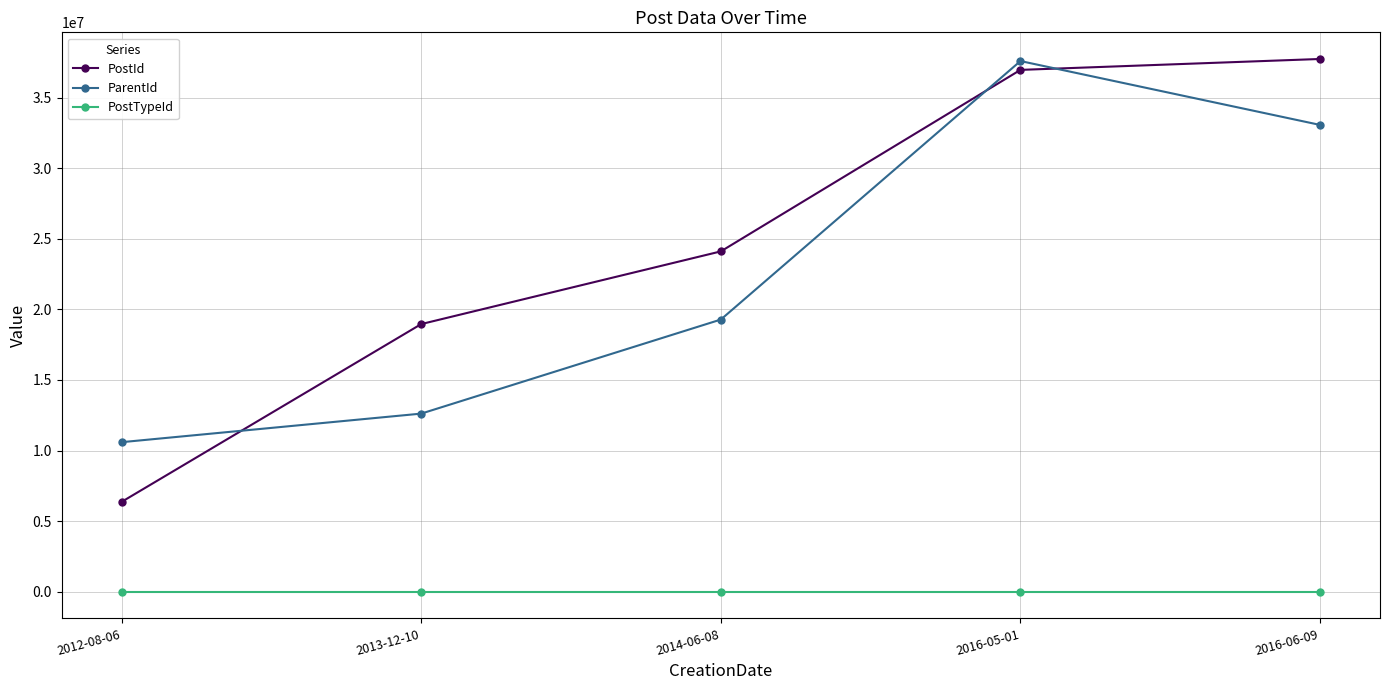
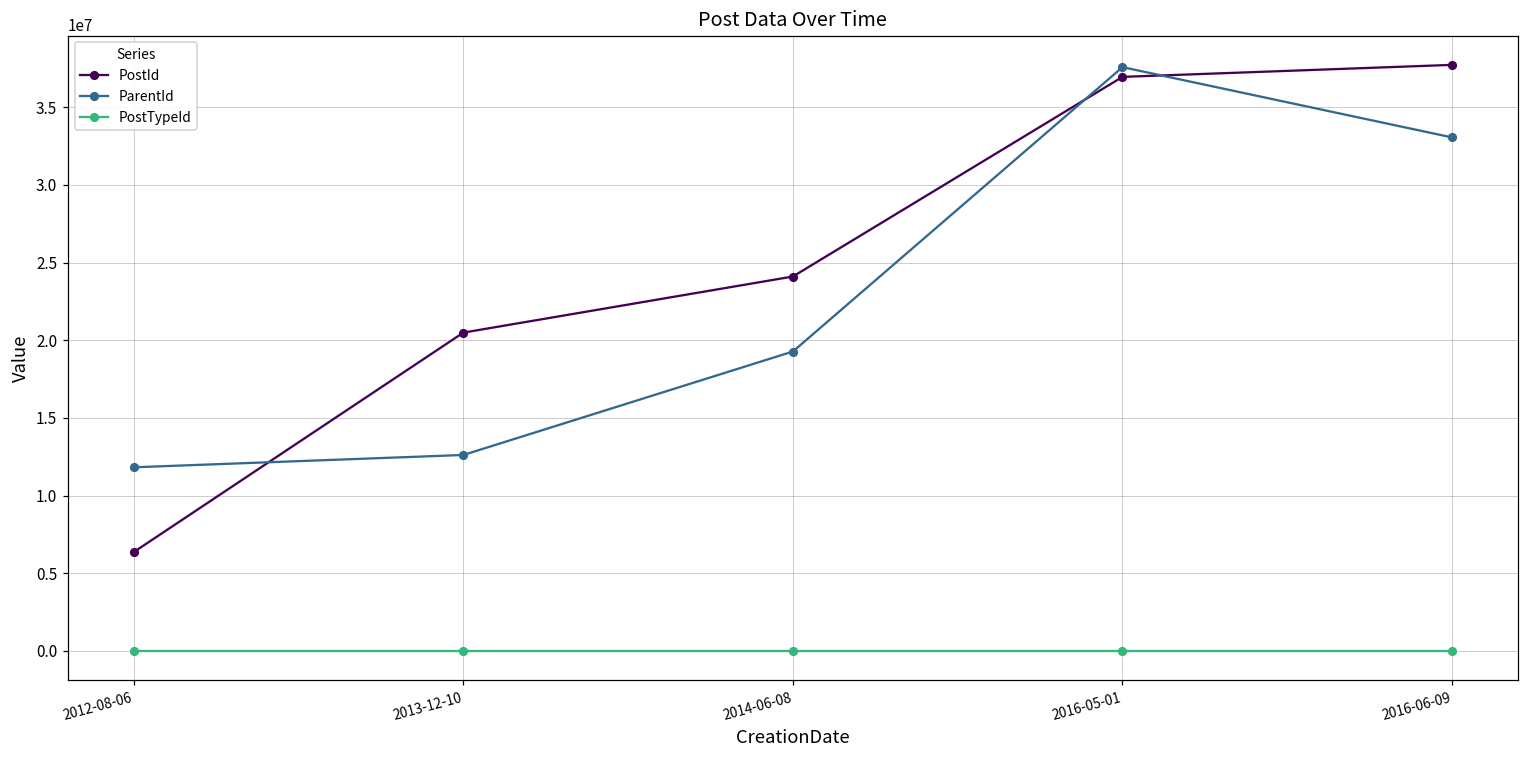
  {
    "PostId": {
      "2012-08-06": 6400000,
-     "2013-12-10": 19000000,
+     "2013-12-10": 20500000,
      "2014-06-08": 24100000,
      "2016-05-01": 37000000,
      "2016-06-09": 37700000
    },
    "ParentId": {
-     "2012-08-06": 10600000,
+     "2012-08-06": 11800000,
      "2013-12-10": 12600000,
      "2014-06-08": 19300000,
      "2016-05-01": 37600000,
      "2016-06-09": 33100000
    },
    "PostTypeId": {
      "2012-08-06": 0,
      "2013-12-10": 0,
      "2014-06-08": 0,
      "2016-05-01": 0,
      "2016-06-09": 0
    }
  }
